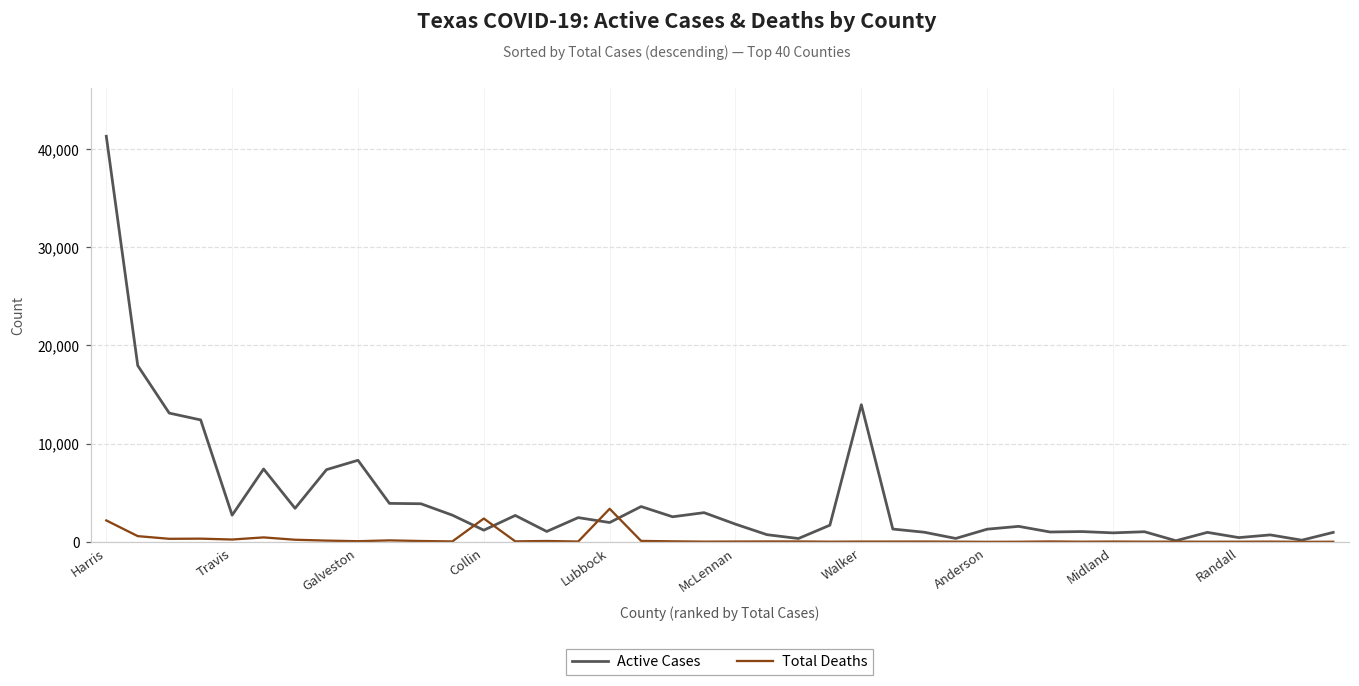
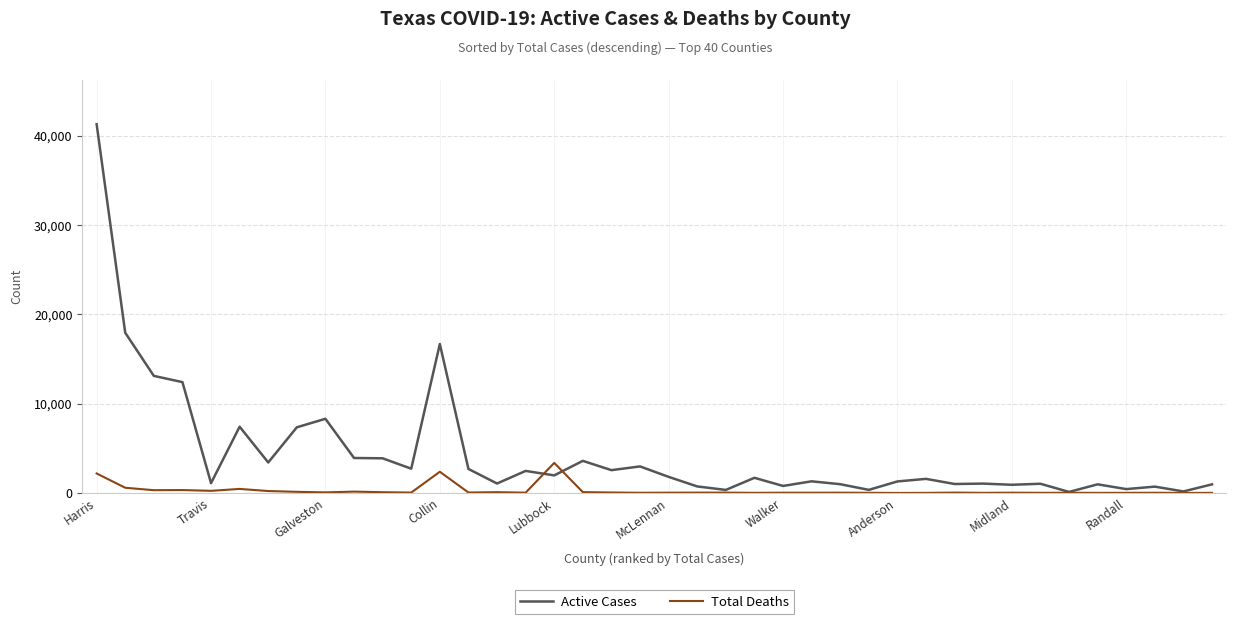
  {
    "Active Cases": {
      "Harris": "41,000",
-     "Travis": "3,000",
+     "Travis": "1,000",
      "Galveston": "8,000",
-     "Collin": "1,000",
+     "Collin": "17,000",
      "Lubbock": "2,000",
      "McLennan": "2,000",
-     "Walker": "14,000",
+     "Walker": "1,000",
      "Anderson": "1,000",
      "Midland": "1,000",
      "Randall": "0"
    },
    "Total Deaths": {
      "Harris": "2,000",
      "Travis": "0",
      "Galveston": "0",
      "Collin": "2,000",
      "Lubbock": "3,000",
      "McLennan": "0",
      "Walker": "0",
      "Anderson": "0",
      "Midland": "0",
      "Randall": "0"
    }
  }
